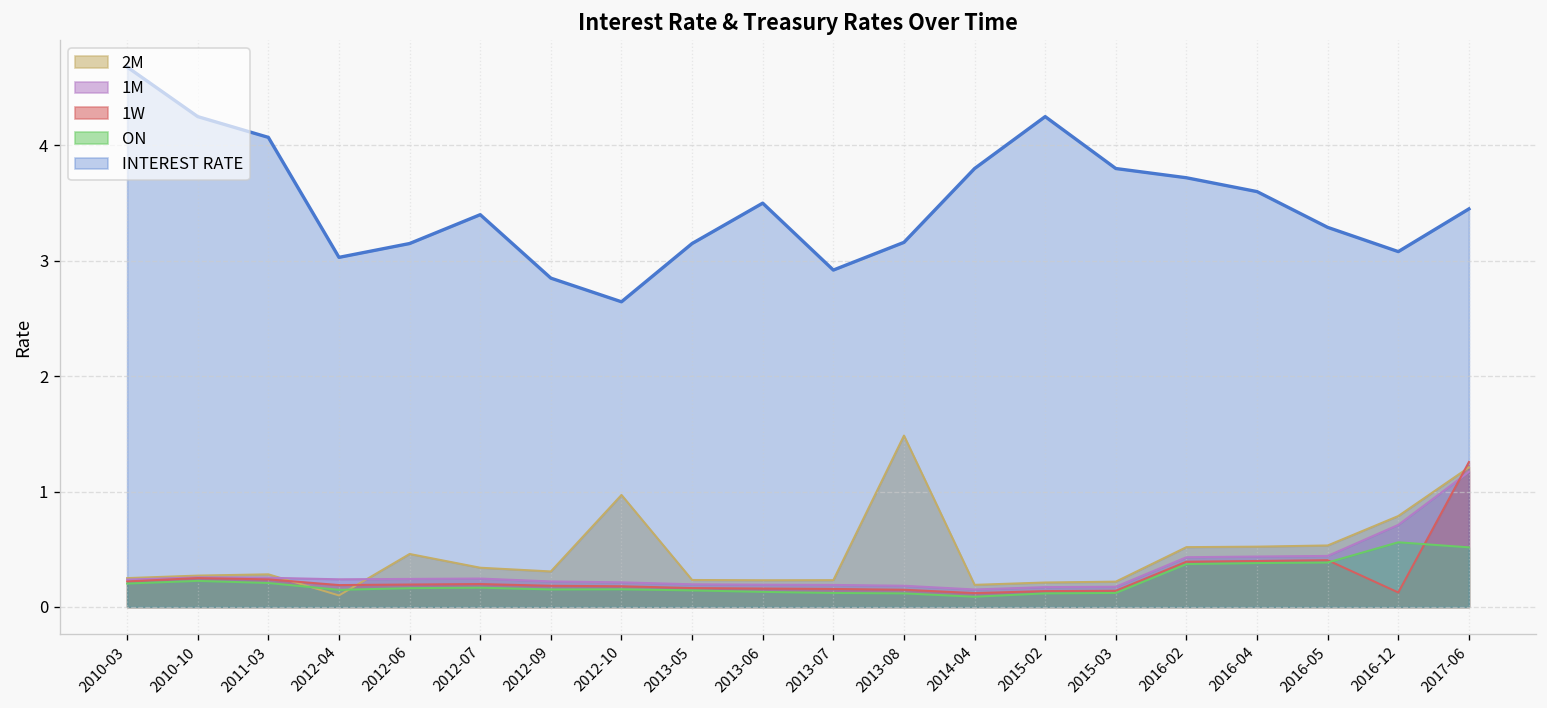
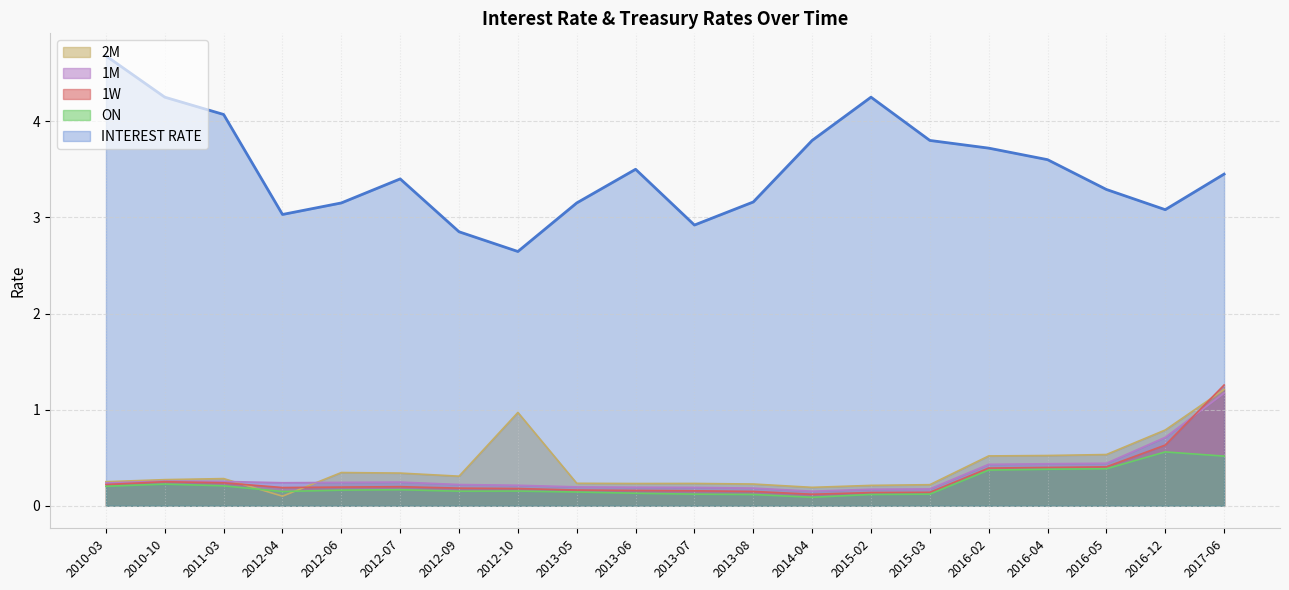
  {
    "2M": {
      "2011-03": 0.3,
      "2012-04": 0.1,
-     "2012-06": 0.5,
+     "2012-06": 0.3,
      "2012-07": 0.3,
      "2012-09": 0.3,
      "2012-10": 1.0,
      "2013-05": 0.2,
      "2013-06": 0.2,
      "2013-07": 0.2,
-     "2013-08": 1.5,
+     "2013-08": 0.2,
      "2014-04": 0.2,
      "2015-02": 0.2,
      "2015-03": 0.2,
      "2016-02": 0.5,
      "2016-04": 0.5,
      "2016-05": 0.5,
      "2016-12": 0.8,
      "2017-06": 1.2
    },
    "1W": {
      "2012-04": 0.2,
      "2012-06": 0.2,
      "2012-07": 0.2,
      "2012-09": 0.2,
      "2012-10": 0.2,
      "2013-06": 0.2,
      "2013-07": 0.2,
      "2013-08": 0.1,
      "2014-04": 0.1,
-     "2016-12": 0.1,
+     "2016-12": 0.6,
      "2017-06": 1.3
    },
    "ON": {
      "2011-03": 0.2,
      "2012-04": 0.1,
      "2012-06": 0.2,
      "2012-07": 0.2,
      "2012-09": 0.2,
      "2012-10": 0.2,
      "2013-06": 0.1,
      "2013-07": 0.1,
      "2013-08": 0.1,
      "2014-04": 0.1,
      "2016-12": 0.6,
      "2017-06": 0.5
    }
  }
